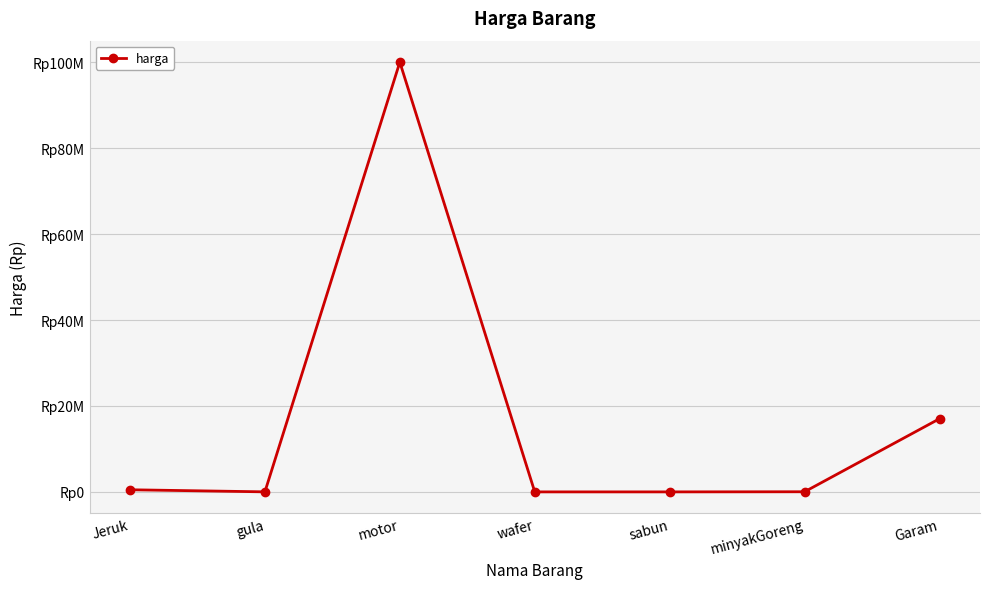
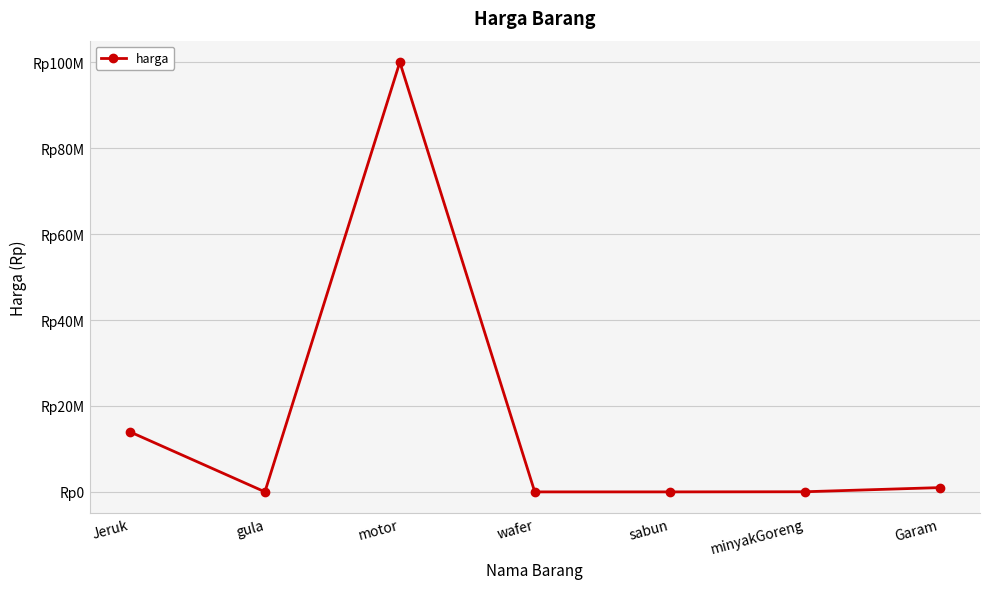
  {
-   "Jeruk": "Rp1000000",
+   "Jeruk": "Rp14000000",
    "gula": "Rp0",
    "motor": "Rp100000000",
    "wafer": "Rp0",
    "sabun": "Rp0",
    "minyakGoreng": "Rp0",
-   "Garam": "Rp17000000"
+   "Garam": "Rp1000000"
  }
